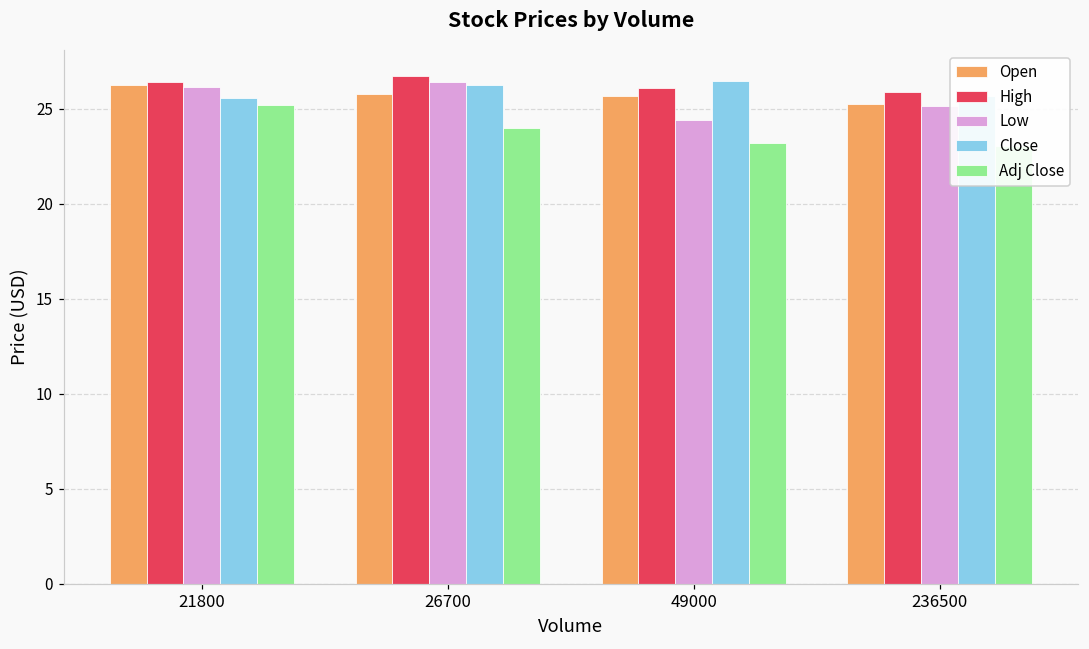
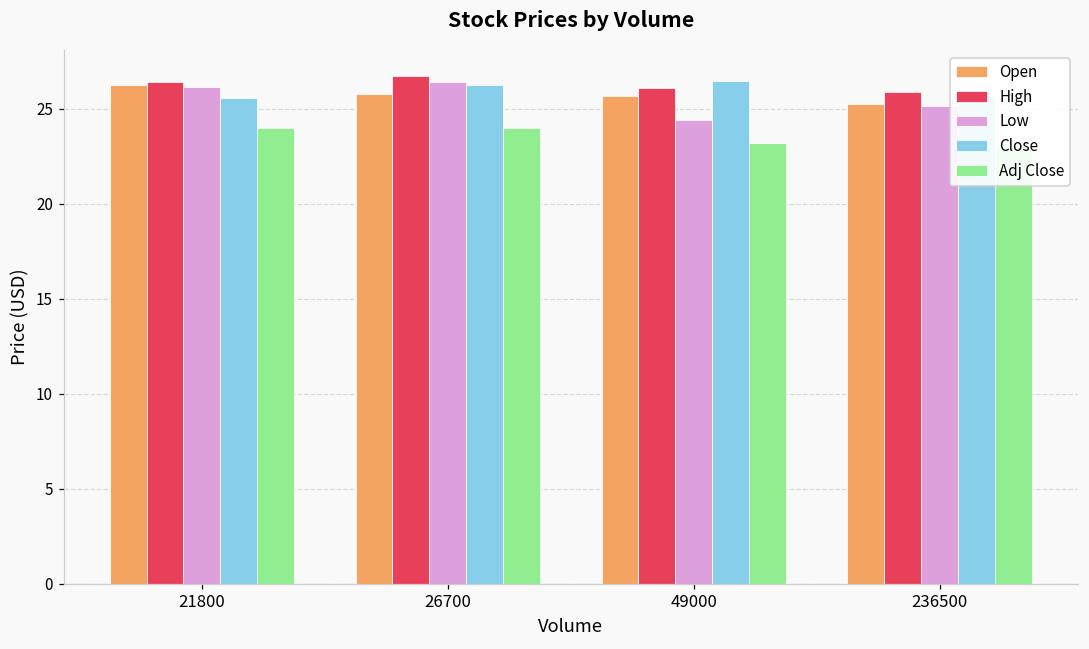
  {
    "Open": {
      "21800": 26.3,
      "26700": 25.8,
      "49000": 25.7,
      "236500": 25.3
    },
    "High": {
      "21800": 26.4,
      "26700": 26.7,
      "49000": 26.1,
      "236500": 25.9
    },
    "Low": {
      "21800": 26.2,
      "26700": 26.4,
      "49000": 24.4,
      "236500": 25.1
    },
    "Close": {
      "21800": 25.6,
      "26700": 26.3,
      "49000": 26.5
    },
    "Adj Close": {
-     "21800": 25.2,
+     "21800": 24.0,
      "26700": 24.0,
      "49000": 23.2
    }
  }
